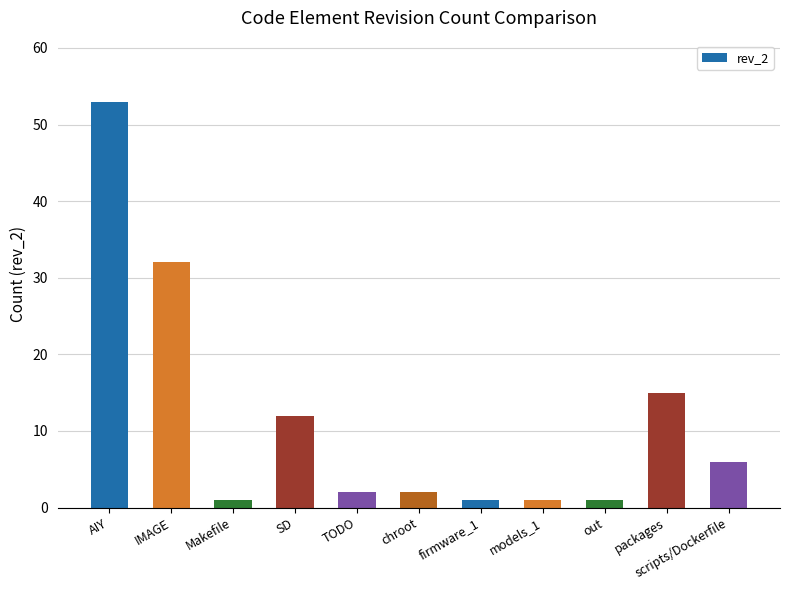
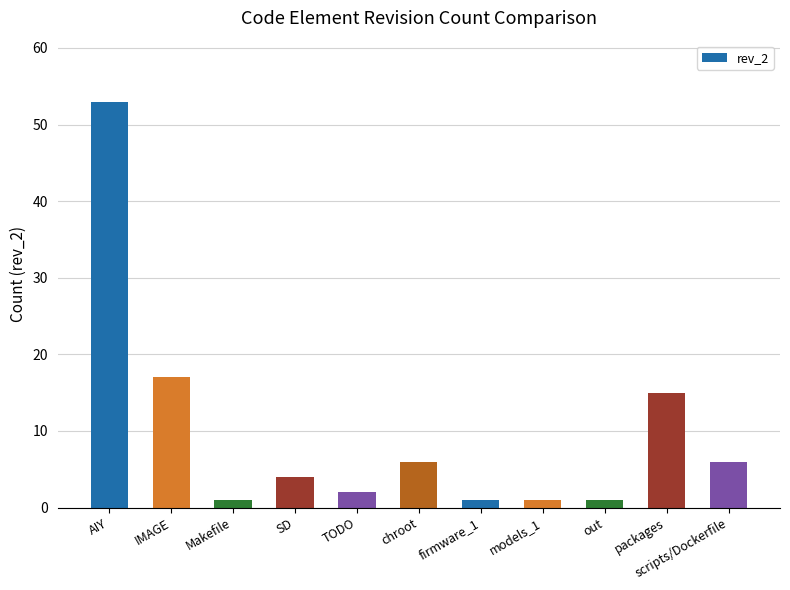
  {
    "AIY": 53,
-   "IMAGE": 32,
+   "IMAGE": 17,
    "Makefile": 1,
-   "SD": 12,
+   "SD": 4,
    "TODO": 2,
-   "chroot": 2,
+   "chroot": 6,
    "firmware_1": 1,
    "models_1": 1,
    "out": 1,
    "packages": 15,
    "scripts/Dockerfile": 6
  }
